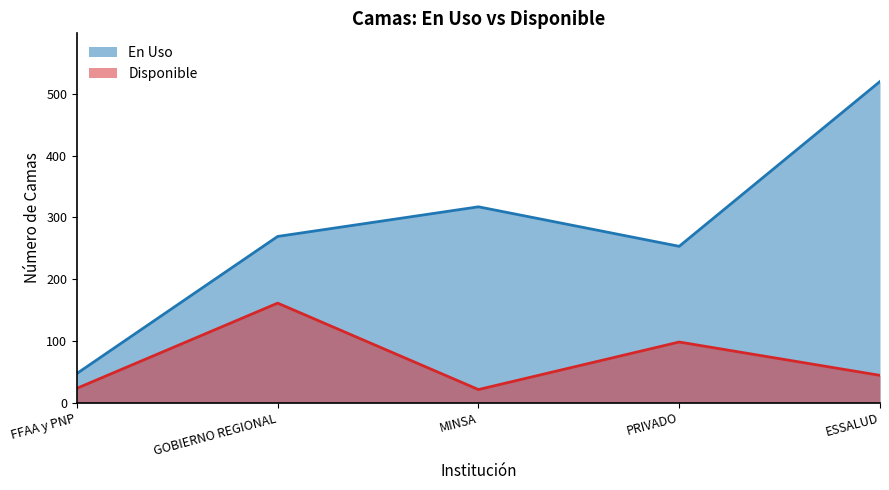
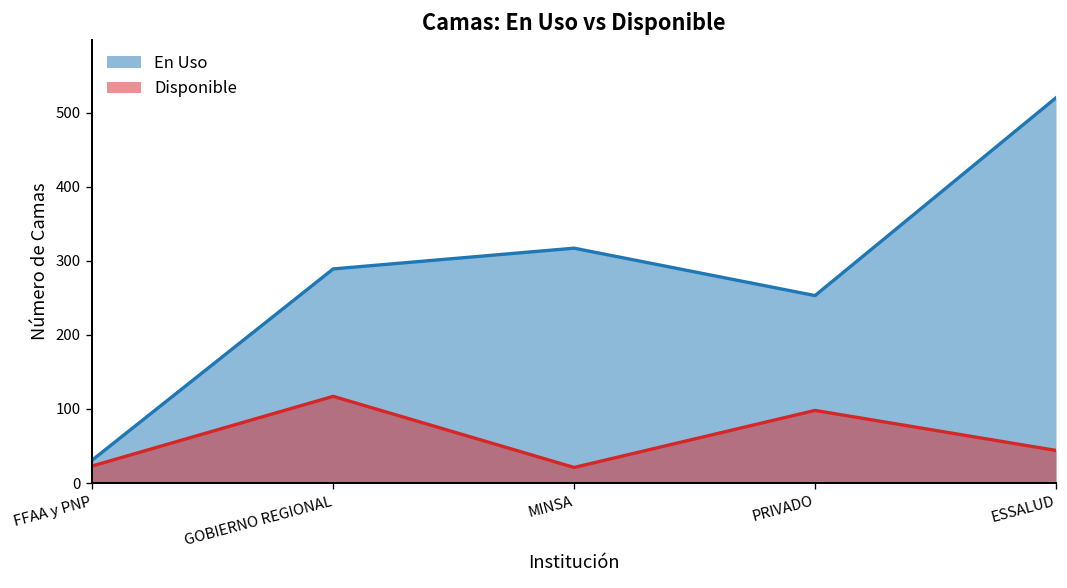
  {
    "En Uso": {
-     "FFAA y PNP": 50,
-     "GOBIERNO REGIONAL": 270,
+     "FFAA y PNP": 30,
+     "GOBIERNO REGIONAL": 290,
      "MINSA": 320,
      "PRIVADO": 250,
      "ESSALUD": 520
    },
    "Disponible": {
      "FFAA y PNP": 20,
-     "GOBIERNO REGIONAL": 160,
+     "GOBIERNO REGIONAL": 120,
      "MINSA": 20,
      "PRIVADO": 100,
      "ESSALUD": 40
    }
  }
